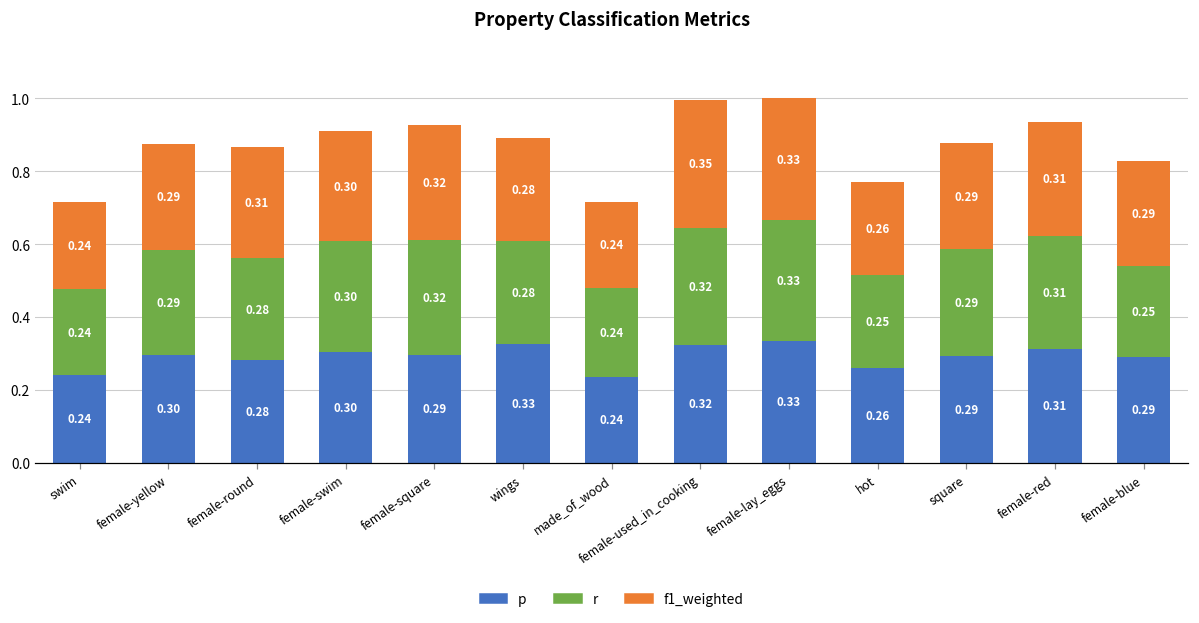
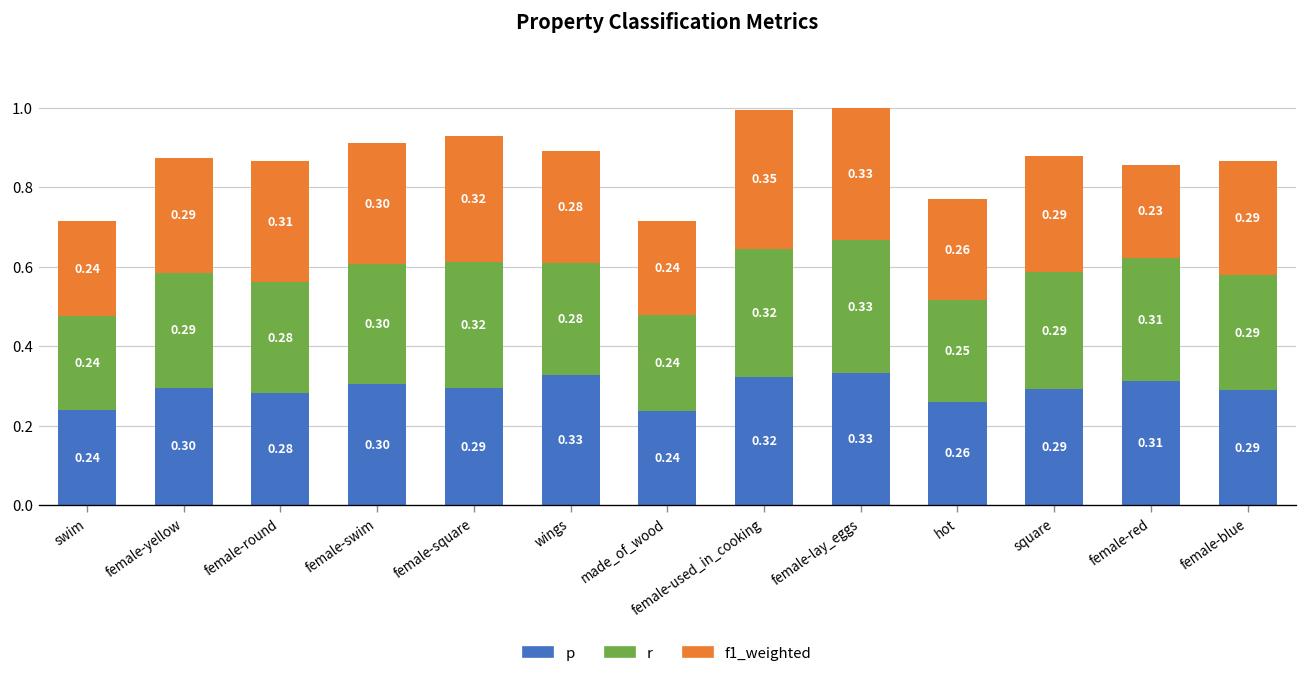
  {
    "p": {
      "swim": 0.24,
      "female-yellow": 0.30,
      "female-round": 0.28,
      "female-swim": 0.30,
      "female-square": 0.29,
      "wings": 0.33,
      "made_of_wood": 0.24,
      "female-used_in_cooking": 0.32,
      "female-lay_eggs": 0.33,
      "hot": 0.26,
      "square": 0.29,
      "female-red": 0.31,
      "female-blue": 0.29
    },
    "r": {
      "swim": 0.24,
      "female-yellow": 0.29,
      "female-round": 0.28,
      "female-swim": 0.30,
      "female-square": 0.32,
      "wings": 0.28,
      "made_of_wood": 0.24,
      "female-used_in_cooking": 0.32,
      "female-lay_eggs": 0.33,
      "hot": 0.25,
      "square": 0.29,
      "female-red": 0.31,
-     "female-blue": 0.25
+     "female-blue": 0.29
    },
    "f1_weighted": {
      "swim": 0.24,
      "female-yellow": 0.29,
      "female-round": 0.31,
      "female-swim": 0.30,
      "female-square": 0.32,
      "wings": 0.28,
      "made_of_wood": 0.24,
      "female-used_in_cooking": 0.35,
      "female-lay_eggs": 0.33,
      "hot": 0.26,
      "square": 0.29,
-     "female-red": 0.31,
+     "female-red": 0.23,
      "female-blue": 0.29
    }
  }
